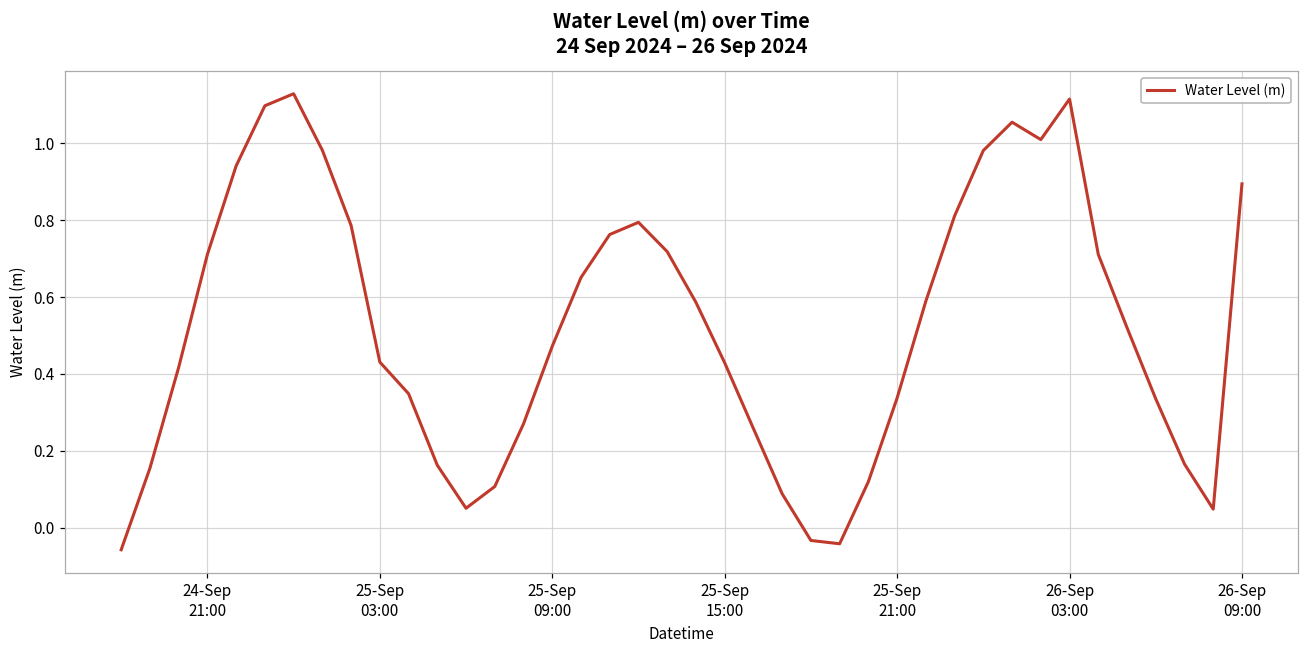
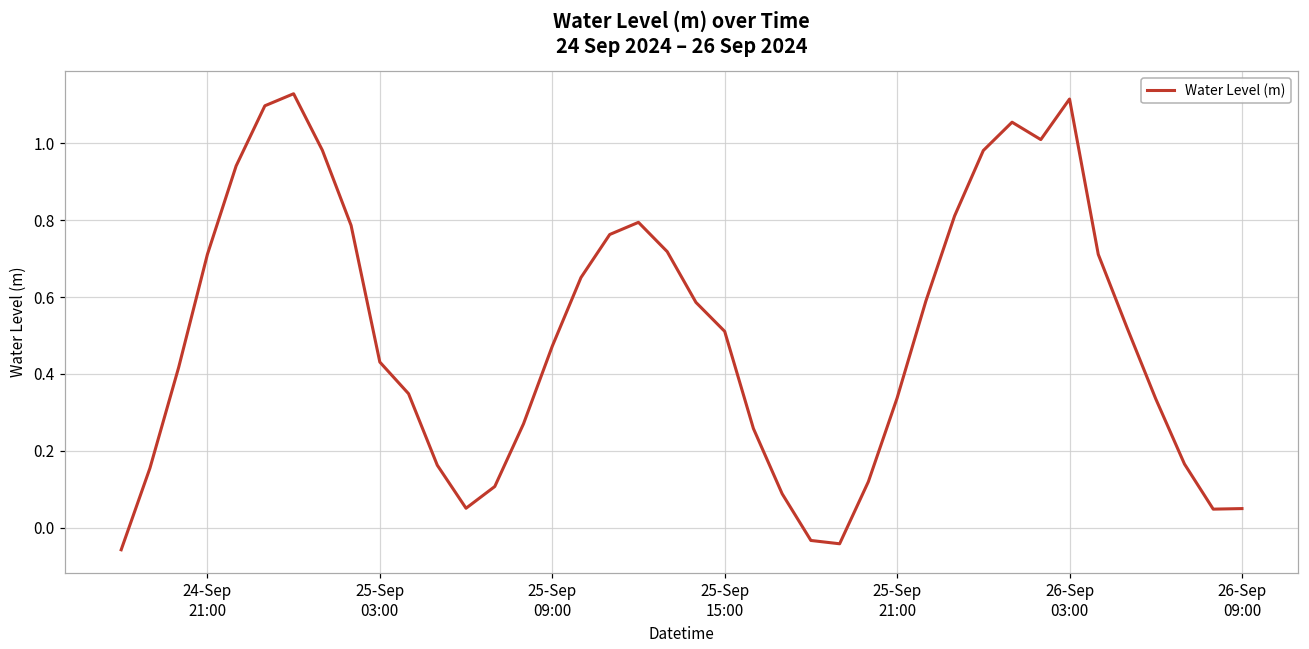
  {
    "24-Sep 21:00": 0.71,
    "25-Sep 03:00": 0.43,
    "25-Sep 09:00": 0.47,
-   "25-Sep 15:00": 0.43,
+   "25-Sep 15:00": 0.51,
    "25-Sep 21:00": 0.34,
    "26-Sep 03:00": 1.12,
-   "26-Sep 09:00": 0.89
+   "26-Sep 09:00": 0.05
  }
